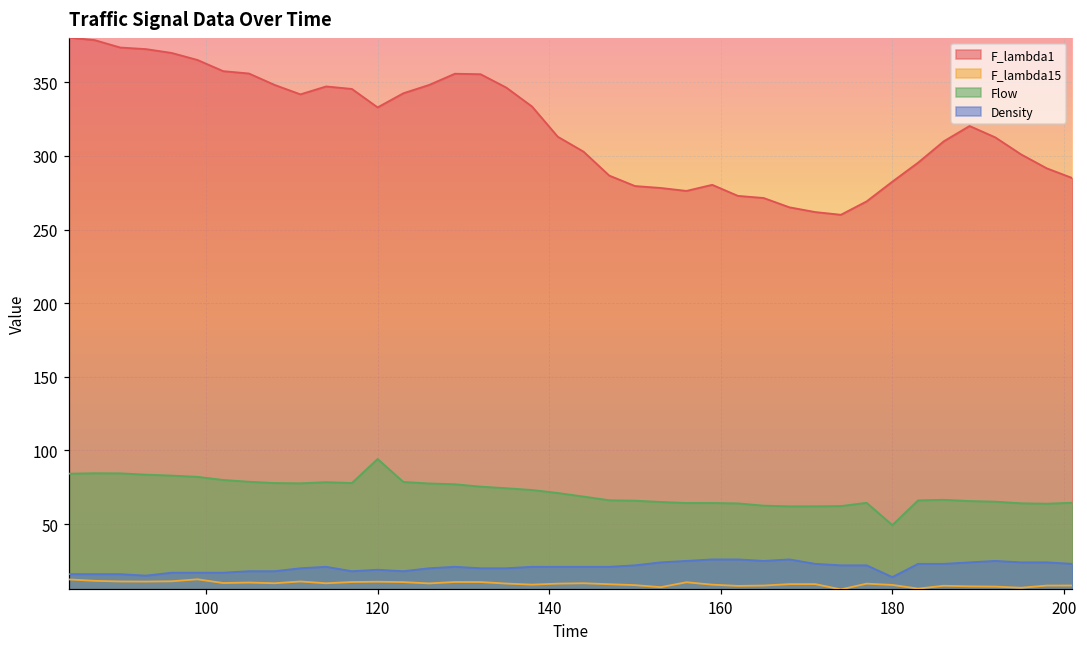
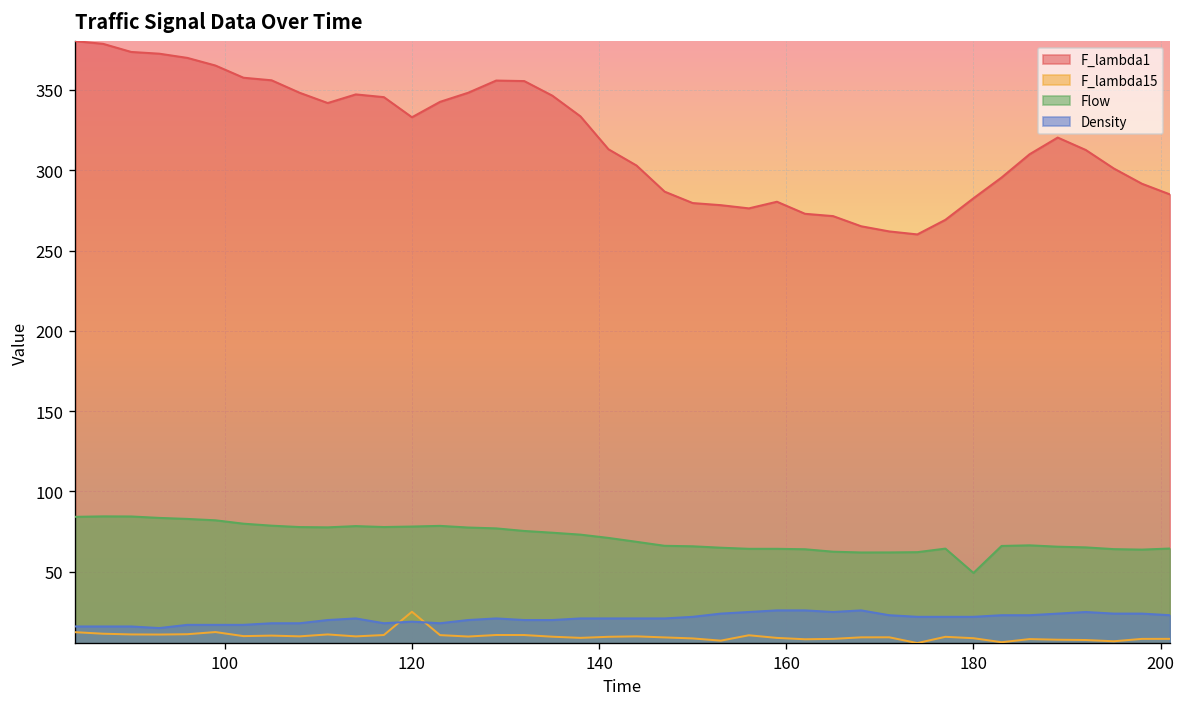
  {
    "F_lambda1": {
      "120": 333,
      "180": 283
    },
    "F_lambda15": {
-     "120": 11,
+     "120": 25,
      "180": 9
    },
    "Flow": {
-     "120": 94,
+     "120": 78,
      "180": 49
    },
    "Density": {
      "120": 19,
-     "180": 14
+     "180": 22
    }
  }
